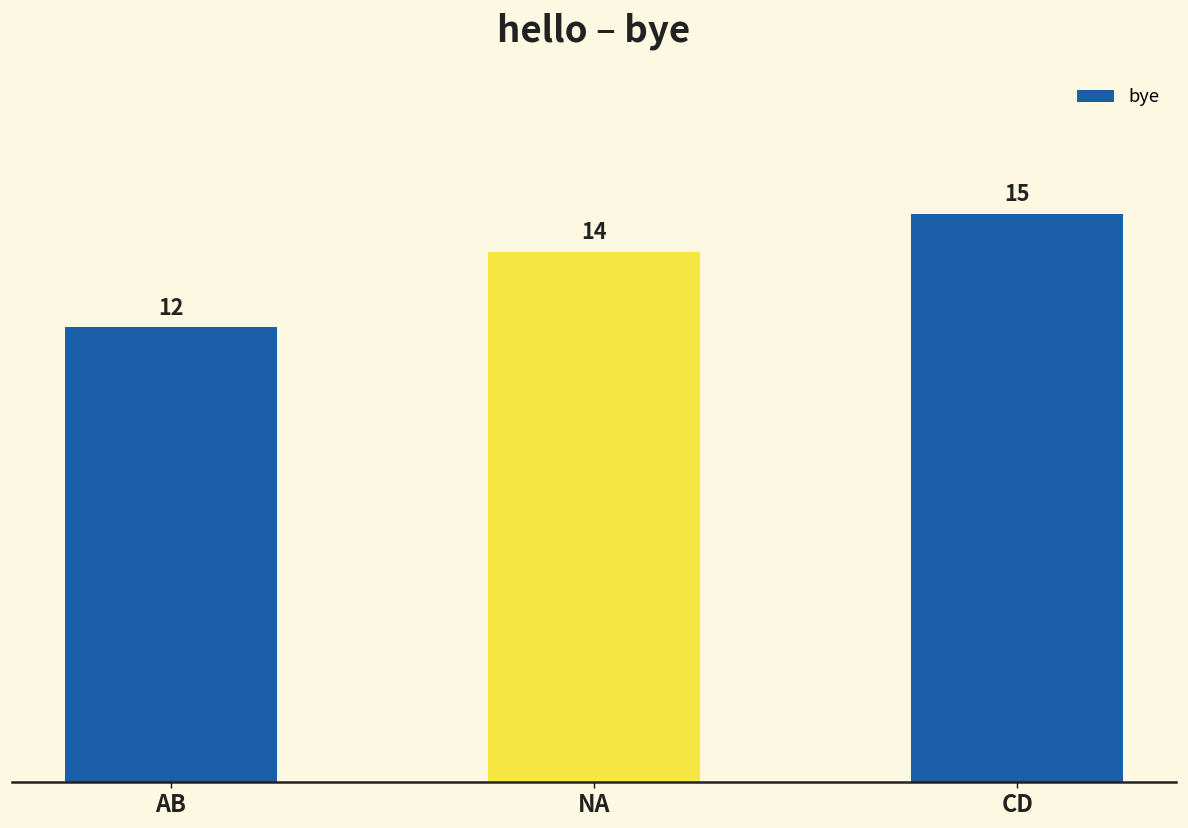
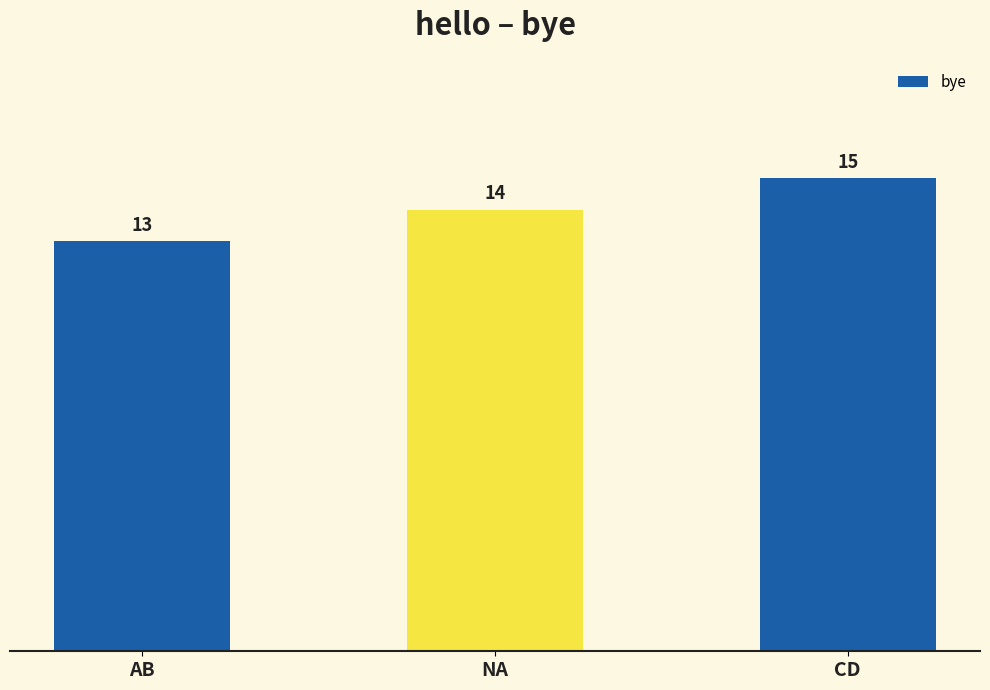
  {
-   "AB": 12,
+   "AB": 13,
    "NA": 14,
    "CD": 15
  }
